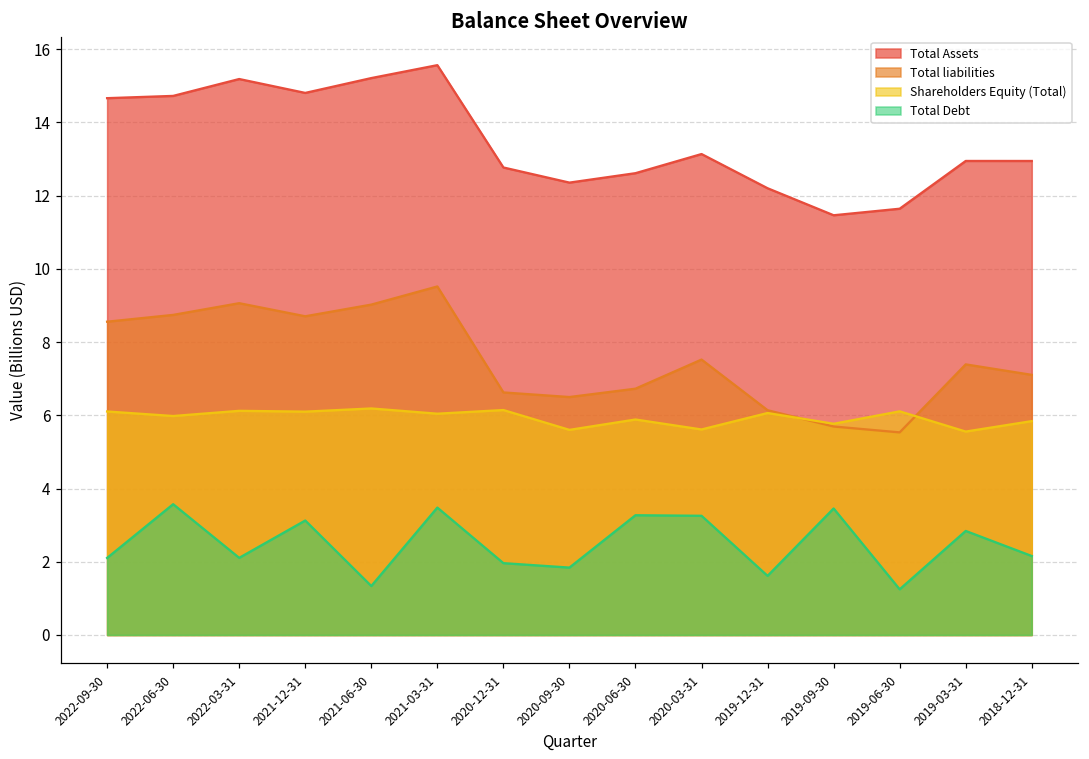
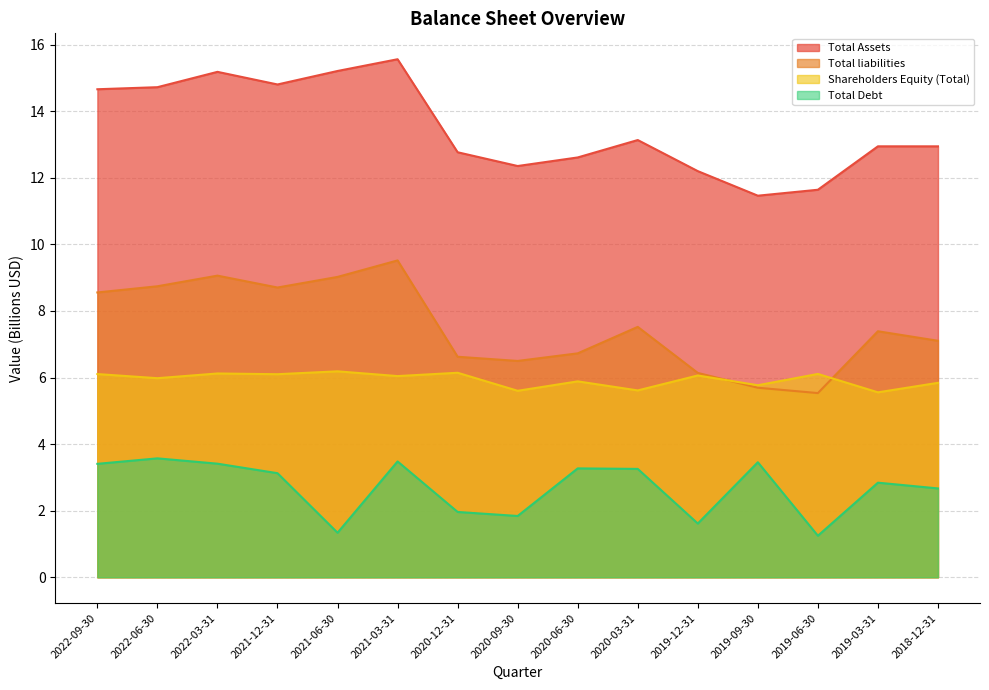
  {
    "Shareholders Equity (Total)": {
      "2022-09-30": 6.1,
      "2022-06-30": 6.0,
      "2022-03-31": 6.1,
      "2021-12-31": 6.1,
      "2021-06-30": 6.2,
      "2021-03-31": 6.0,
      "2020-12-31": 6.1,
      "2020-09-30": 5.6,
      "2020-06-30": 5.9,
      "2020-03-31": 5.6,
      "2019-12-31": 6.1,
      "2019-06-30": 6.1,
      "2019-03-31": 5.6,
      "2018-12-31": 5.8
    },
    "Total Debt": {
-     "2022-09-30": 2.1,
+     "2022-09-30": 3.4,
      "2022-06-30": 3.6,
-     "2022-03-31": 2.1,
+     "2022-03-31": 3.4,
      "2021-12-31": 3.1,
      "2021-06-30": 1.3,
      "2021-03-31": 3.5,
      "2020-12-31": 2.0,
      "2020-09-30": 1.8,
      "2020-06-30": 3.3,
      "2020-03-31": 3.3,
      "2019-12-31": 1.6,
      "2019-09-30": 3.5,
      "2019-06-30": 1.2,
      "2019-03-31": 2.8,
-     "2018-12-31": 2.2
+     "2018-12-31": 2.7
    }
  }
